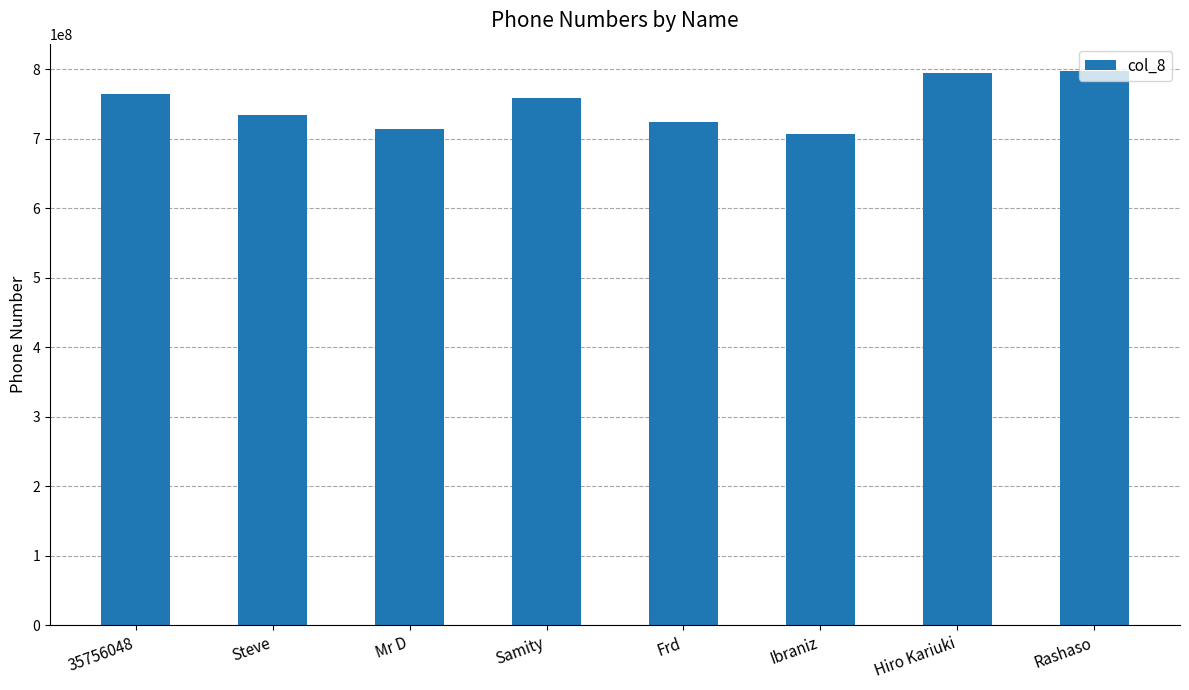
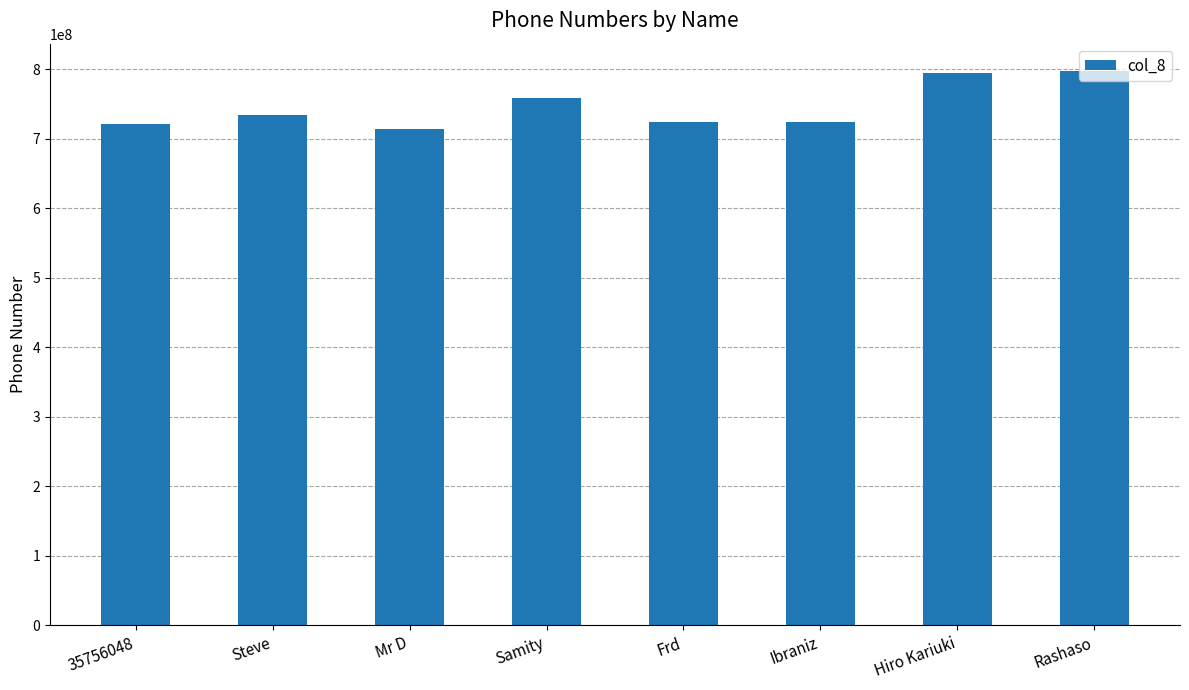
  {
-   "35756048": 760000000,
+   "35756048": 720000000,
    "Steve": 730000000,
    "Mr D": 710000000,
    "Samity": 760000000,
    "Frd": 720000000,
-   "Ibraniz": 710000000,
+   "Ibraniz": 720000000,
    "Hiro Kariuki": 790000000
  }
